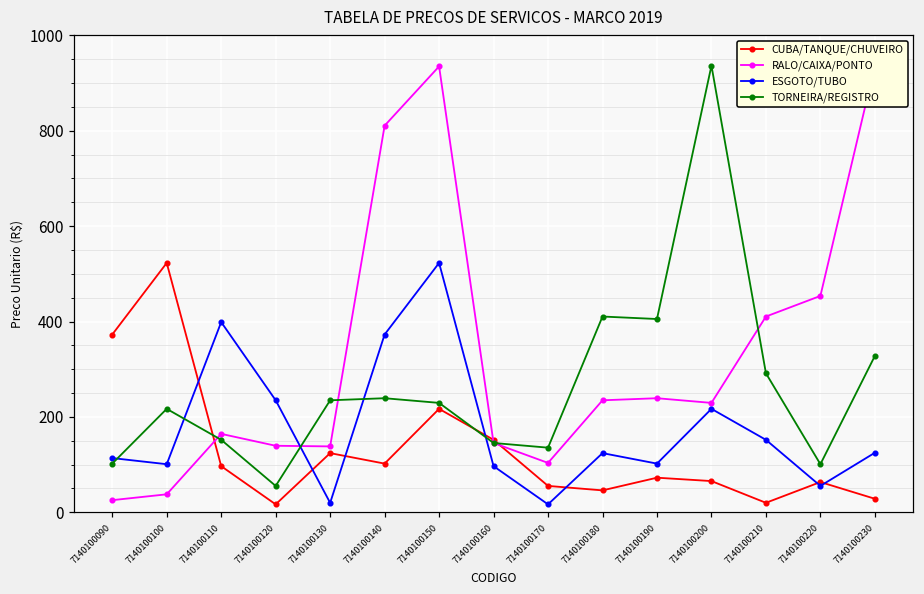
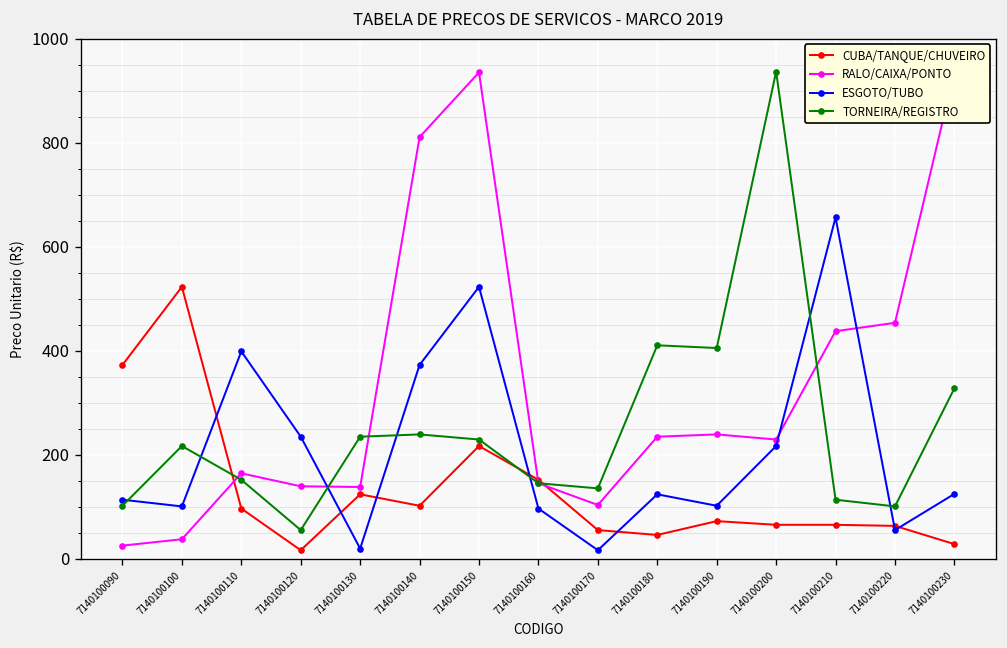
  {
    "CUBA/TANQUE/CHUVEIRO": {
      "7140100090": 370,
      "7140100100": 520,
      "7140100110": 100,
      "7140100120": 20,
      "7140100130": 120,
      "7140100140": 100,
      "7140100150": 220,
      "7140100160": 150,
      "7140100170": 60,
      "7140100180": 50,
      "7140100190": 70,
      "7140100200": 70,
-     "7140100210": 20,
+     "7140100210": 70,
      "7140100220": 60,
      "7140100230": 30
    },
    "RALO/CAIXA/PONTO": {
      "7140100090": 30,
      "7140100100": 40,
      "7140100110": 160,
      "7140100120": 140,
      "7140100130": 140,
      "7140100140": 810,
      "7140100150": 930,
      "7140100170": 100,
      "7140100180": 230,
      "7140100190": 240,
      "7140100200": 230,
-     "7140100210": 410,
+     "7140100210": 440,
      "7140100220": 450
    },
    "ESGOTO/TUBO": {
      "7140100090": 110,
      "7140100100": 100,
      "7140100110": 400,
      "7140100120": 230,
      "7140100130": 20,
      "7140100140": 370,
      "7140100150": 520,
      "7140100160": 100,
      "7140100170": 20,
      "7140100180": 120,
      "7140100190": 100,
      "7140100200": 220,
-     "7140100210": 150,
+     "7140100210": 660,
      "7140100220": 60,
      "7140100230": 120
    },
    "TORNEIRA/REGISTRO": {
      "7140100090": 100,
      "7140100100": 220,
      "7140100110": 150,
      "7140100120": 60,
      "7140100130": 230,
      "7140100140": 240,
      "7140100150": 230,
      "7140100170": 140,
      "7140100180": 410,
      "7140100190": 410,
      "7140100200": 940,
-     "7140100210": 290,
+     "7140100210": 110,
      "7140100220": 100,
      "7140100230": 330
    }
  }
